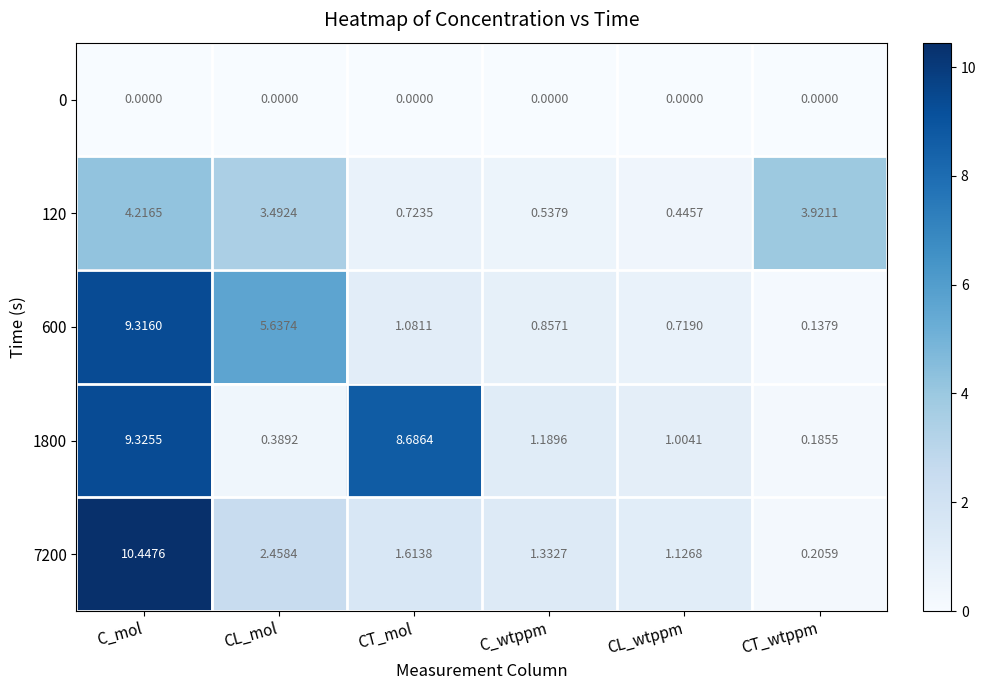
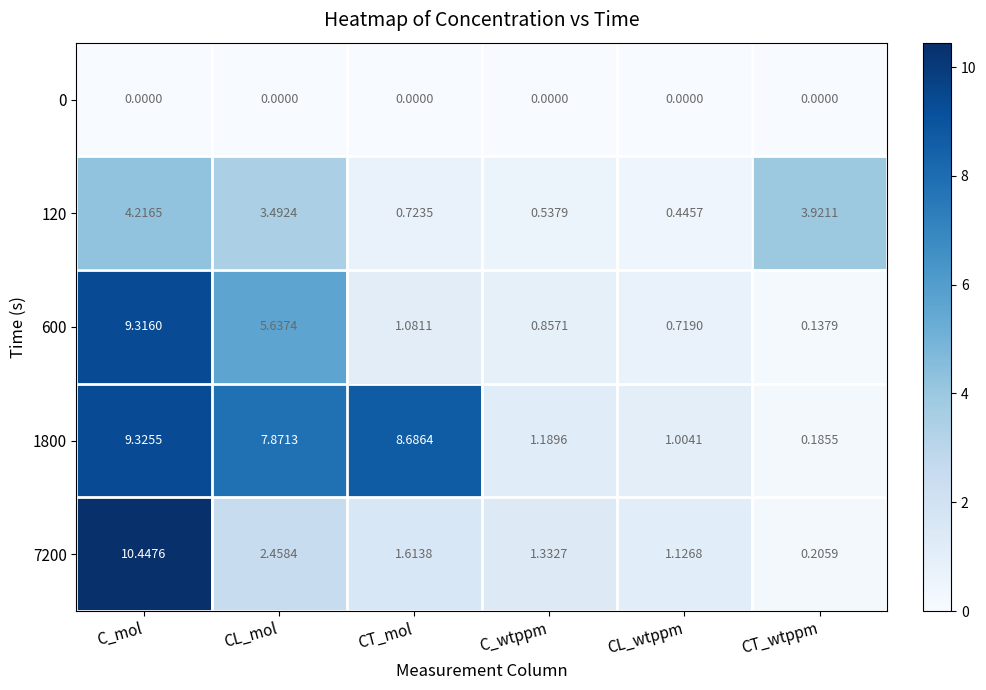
  {
    "0": {
      "C_mol": 0.0000,
      "CL_mol": 0.0000,
      "CT_mol": 0.0000,
      "C_wtppm": 0.0000,
      "CL_wtppm": 0.0000,
      "CT_wtppm": 0.0000
    },
    "120": {
      "C_mol": 4.2165,
      "CL_mol": 3.4924,
      "CT_mol": 0.7235,
      "C_wtppm": 0.5379,
      "CL_wtppm": 0.4457,
      "CT_wtppm": 3.9211
    },
    "600": {
      "C_mol": 9.3160,
      "CL_mol": 5.6374,
      "CT_mol": 1.0811,
      "C_wtppm": 0.8571,
      "CL_wtppm": 0.7190,
      "CT_wtppm": 0.1379
    },
    "1800": {
      "C_mol": 9.3255,
-     "CL_mol": 0.3892,
+     "CL_mol": 7.8713,
      "CT_mol": 8.6864,
      "C_wtppm": 1.1896,
      "CL_wtppm": 1.0041,
      "CT_wtppm": 0.1855
    },
    "7200": {
      "C_mol": 10.4476,
      "CL_mol": 2.4584,
      "CT_mol": 1.6138,
      "C_wtppm": 1.3327,
      "CL_wtppm": 1.1268,
      "CT_wtppm": 0.2059
    }
  }
